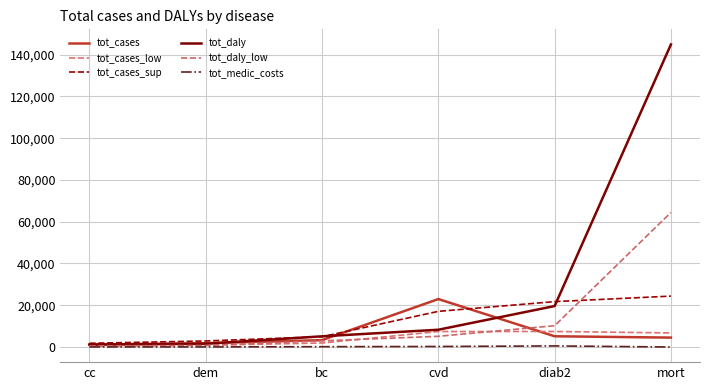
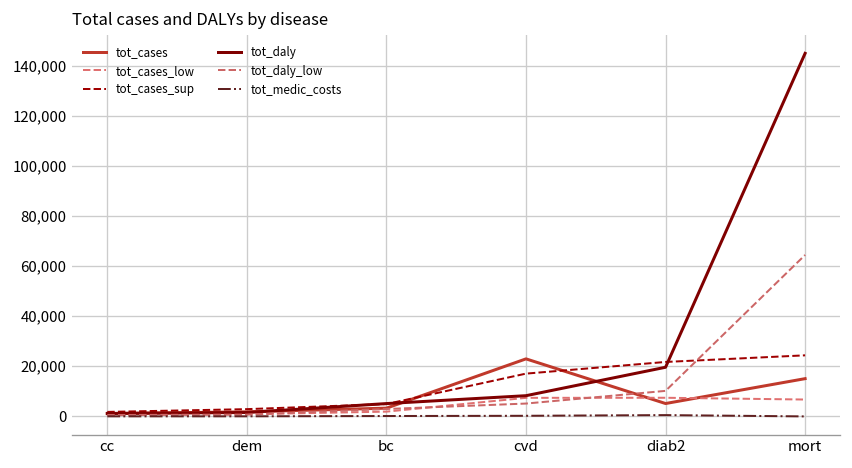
  {
    "tot_cases": {
      "cvd": "23,000",
      "diab2": "5,000",
-     "mort": "5,000"
+     "mort": "15,000"
    }
  }
